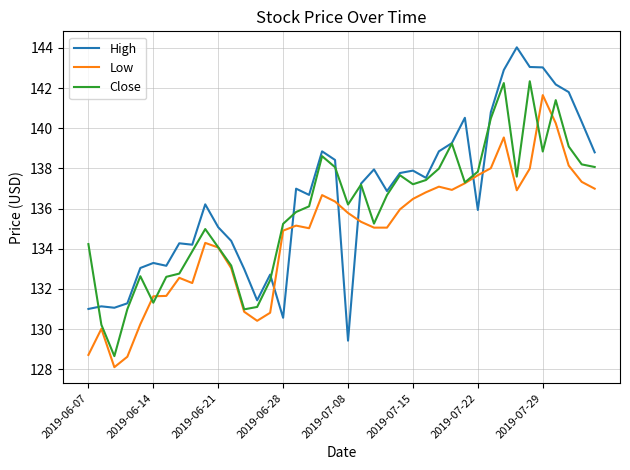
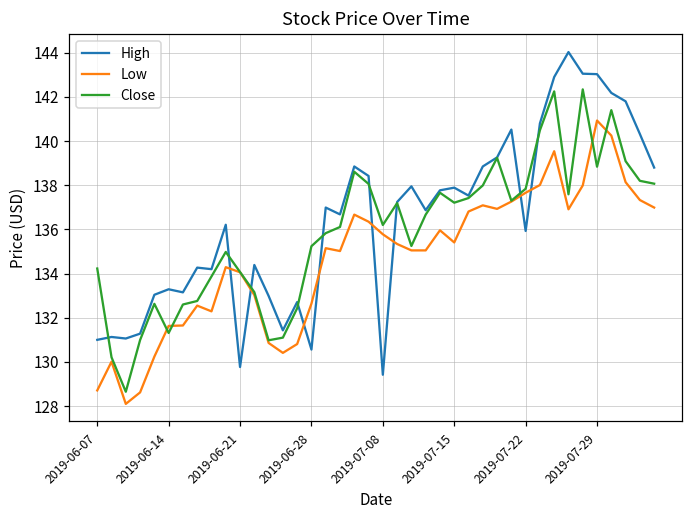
  {
    "High": {
      "2019-06-07": 131.0,
      "2019-06-14": 133.3,
-     "2019-06-21": 135.1,
+     "2019-06-21": 129.8,
      "2019-06-28": 130.6,
      "2019-07-08": 129.4,
      "2019-07-15": 137.9,
      "2019-07-22": 135.9,
      "2019-07-29": 143.0
    },
    "Low": {
      "2019-06-07": 128.7,
      "2019-06-14": 131.6,
-     "2019-06-28": 134.9,
+     "2019-06-28": 132.6,
      "2019-07-08": 135.8,
-     "2019-07-15": 136.5,
+     "2019-07-15": 135.4,
      "2019-07-22": 137.7,
-     "2019-07-29": 141.7
+     "2019-07-29": 140.9
    },
    "Close": {
      "2019-06-07": 134.2,
      "2019-06-14": 131.3,
      "2019-06-28": 135.2,
      "2019-07-08": 136.2,
      "2019-07-15": 137.2,
      "2019-07-22": 137.8,
      "2019-07-29": 138.8
    }
  }
